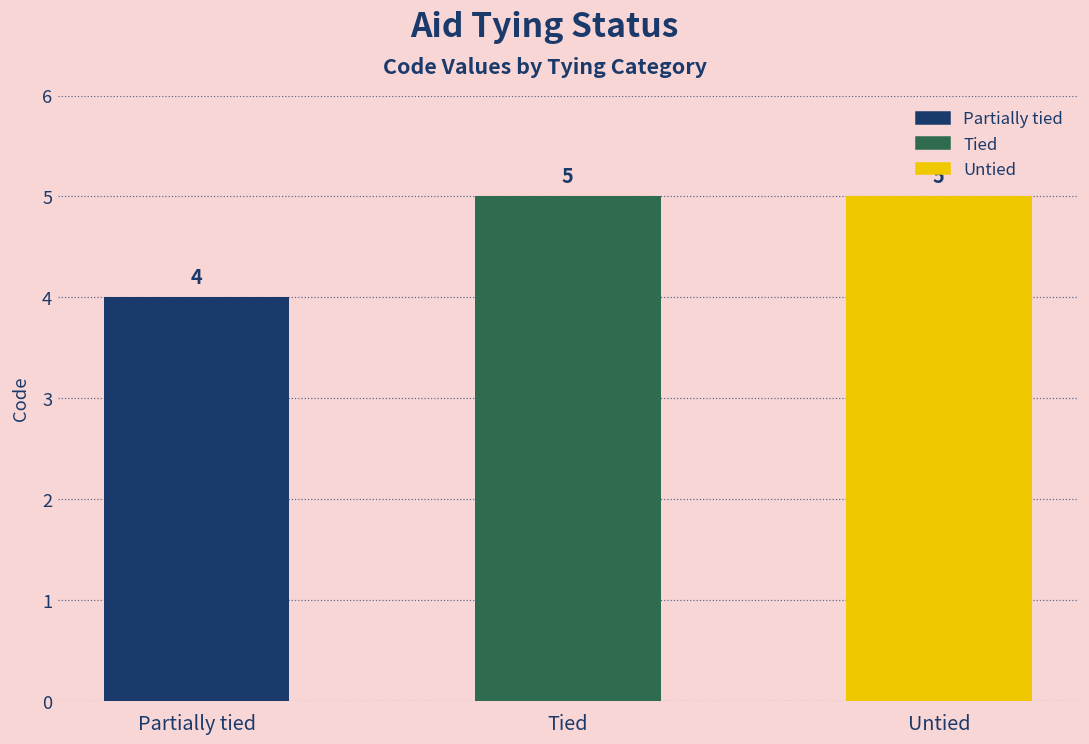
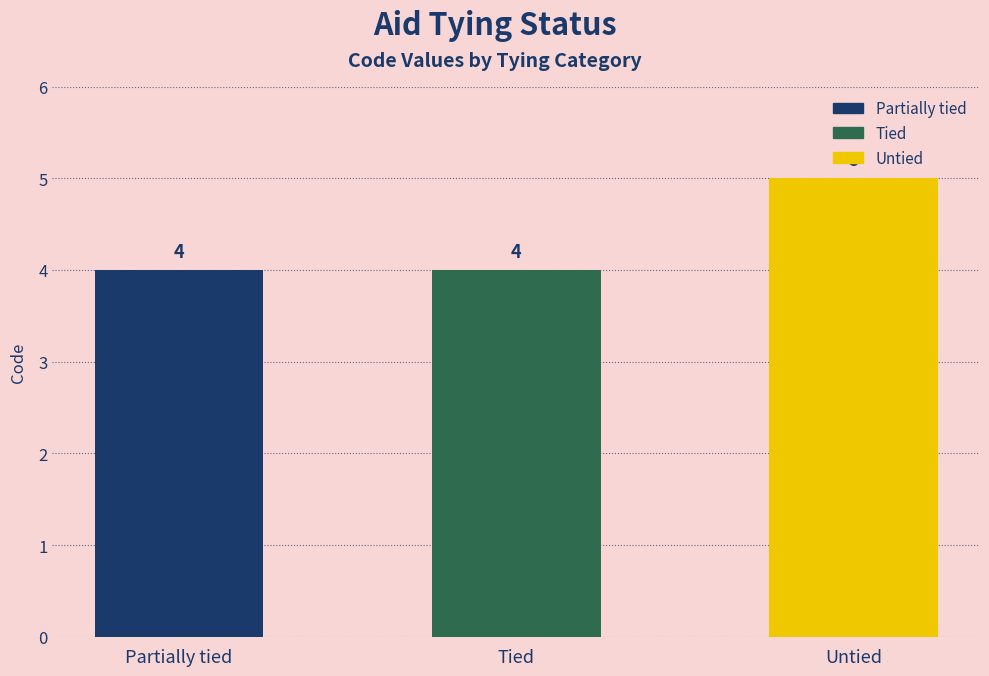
  {
    "Partially tied": 4,
-   "Tied": 5,
+   "Tied": 4,
    "Untied": 5
  }
